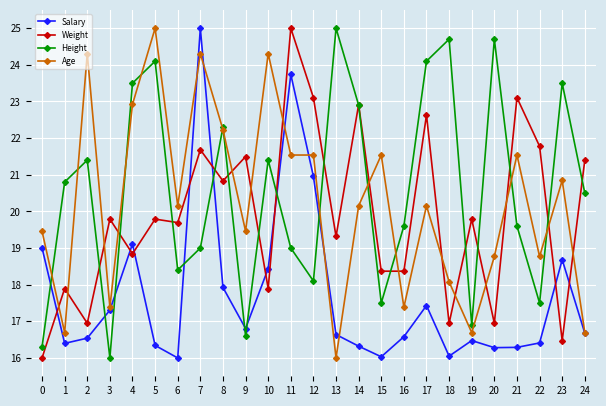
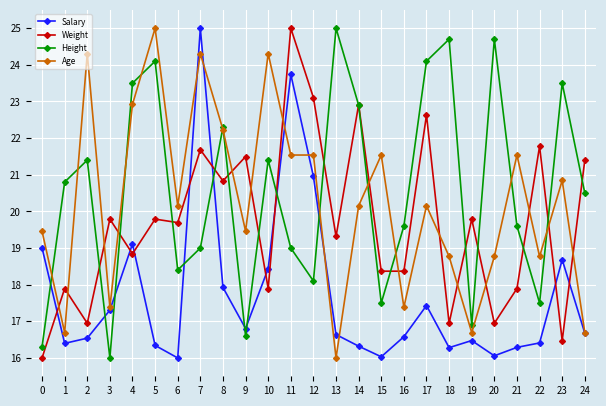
  {
    "Salary": {
      "0": 19.0,
      "1": 16.4,
      "2": 16.5,
      "3": 17.3,
      "4": 19.1,
      "5": 16.3,
      "6": 16.0,
      "7": 25.0,
      "8": 17.9,
      "9": 16.8,
      "10": 18.4,
      "11": 23.7,
      "12": 21.0,
      "13": 16.6,
      "14": 16.3,
      "15": 16.0,
      "16": 16.6,
      "17": 17.4,
-     "18": 16.0,
+     "18": 16.3,
      "19": 16.5,
-     "20": 16.3,
+     "20": 16.1,
      "21": 16.3,
      "22": 16.4,
      "23": 18.7
    },
    "Weight": {
      "0": 16.0,
      "1": 17.9,
      "2": 16.9,
      "3": 19.8,
      "4": 18.8,
      "5": 19.8,
      "6": 19.7,
      "7": 21.7,
      "8": 20.8,
      "9": 21.5,
      "10": 17.9,
      "11": 25.0,
      "12": 23.1,
      "13": 19.3,
      "15": 18.4,
      "16": 18.4,
      "17": 22.6,
      "18": 16.9,
      "19": 19.8,
      "20": 16.9,
-     "21": 23.1,
+     "21": 17.9,
      "22": 21.8,
      "23": 16.5,
      "24": 21.4
    },
    "Height": {
      "0": 16.3,
      "1": 20.8,
      "2": 21.4,
      "3": 16.0,
      "4": 23.5,
      "5": 24.1,
      "6": 18.4,
      "7": 19.0,
      "8": 22.3,
      "9": 16.6,
      "10": 21.4,
      "11": 19.0,
      "12": 18.1,
      "13": 25.0,
      "15": 17.5,
      "16": 19.6,
      "17": 24.1,
      "18": 24.7,
      "19": 16.9,
      "20": 24.7,
      "21": 19.6,
      "22": 17.5,
      "23": 23.5,
      "24": 20.5
    },
    "Age": {
      "0": 19.5,
      "1": 16.7,
      "3": 17.4,
      "4": 22.9,
      "5": 25.0,
      "6": 20.2,
      "7": 24.3,
      "8": 22.2,
      "9": 19.5,
      "10": 24.3,
      "11": 21.5,
      "12": 21.5,
      "13": 16.0,
      "14": 20.2,
      "15": 21.5,
      "16": 17.4,
      "17": 20.2,
-     "18": 18.1,
+     "18": 18.8,
      "19": 16.7,
      "20": 18.8,
      "21": 21.5,
      "22": 18.8,
      "23": 20.8
    }
  }
